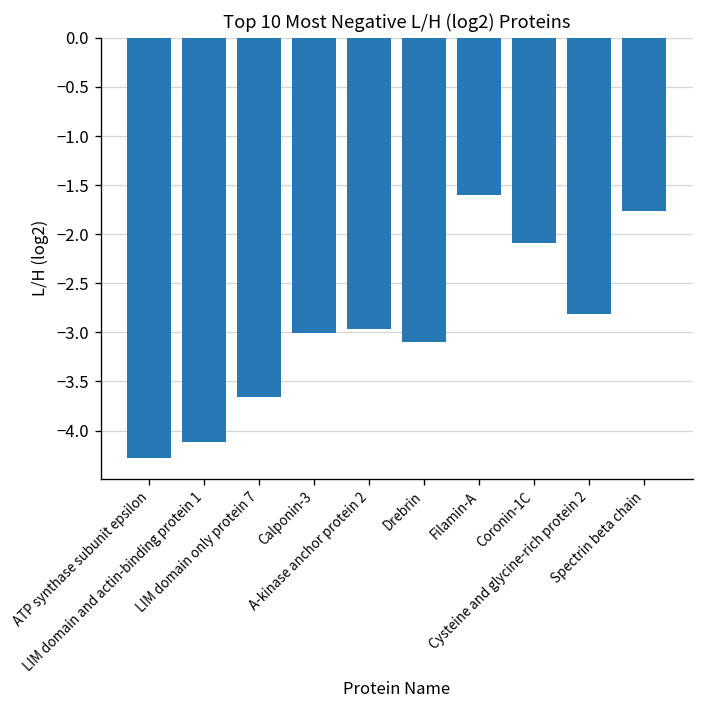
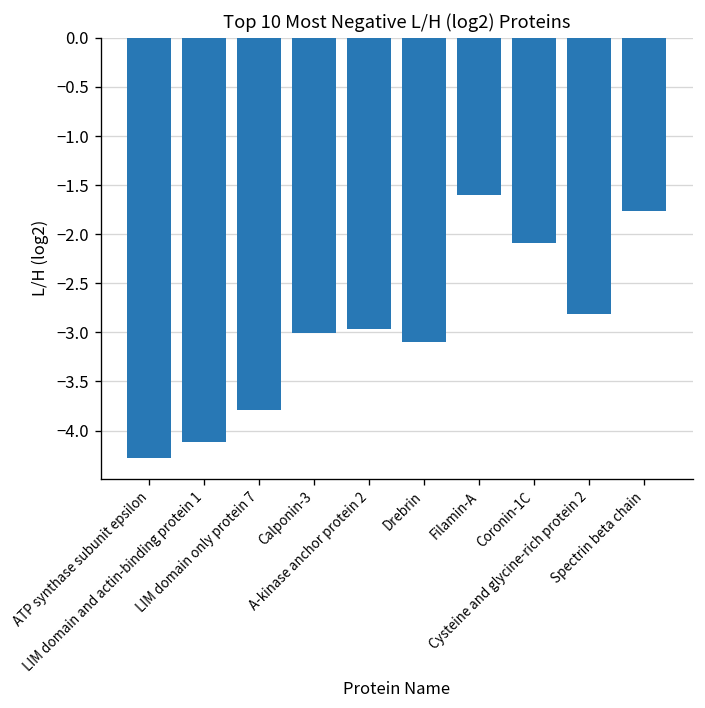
  {
    "ATP synthase subunit epsilon": -4.3,
    "LIM domain and actin-binding protein 1": -4.1,
-   "LIM domain only protein 7": -3.7,
+   "LIM domain only protein 7": -3.8,
    "Calponin-3": -3.0,
    "A-kinase anchor protein 2": -3.0,
    "Drebrin": -3.1,
    "Filamin-A": -1.6,
    "Coronin-1C": -2.1,
    "Cysteine and glycine-rich protein 2": -2.8,
    "Spectrin beta chain": -1.8
  }
